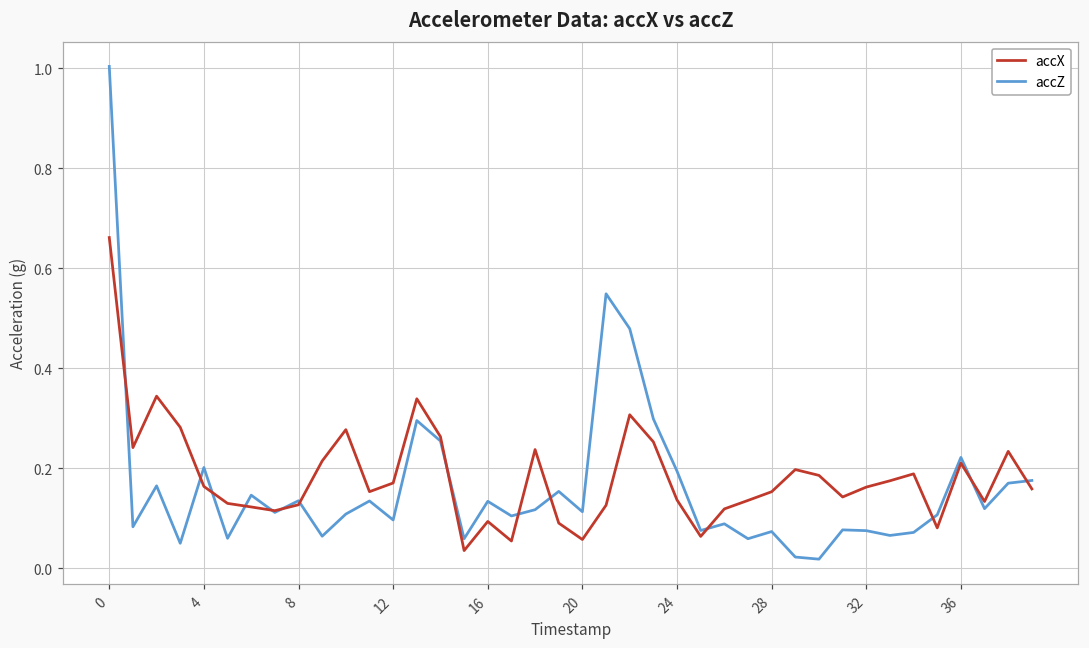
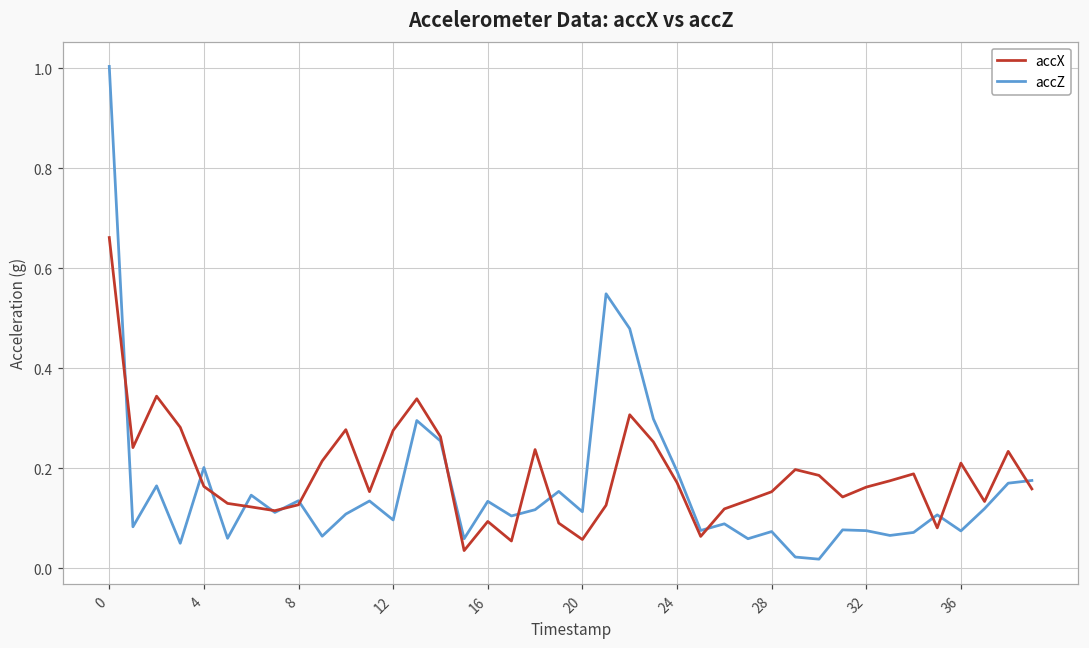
  {
    "accX": {
      "0": 0.66,
      "4": 0.16,
      "8": 0.13,
-     "12": 0.17,
+     "12": 0.28,
      "16": 0.09,
      "20": 0.06,
-     "24": 0.14,
+     "24": 0.17,
      "28": 0.15,
      "32": 0.16,
      "36": 0.21
    },
    "accZ": {
      "0": 1.00,
      "4": 0.20,
      "8": 0.13,
      "12": 0.10,
      "16": 0.13,
      "20": 0.11,
      "24": 0.19,
      "28": 0.07,
      "32": 0.07,
-     "36": 0.22
+     "36": 0.07
    }
  }
